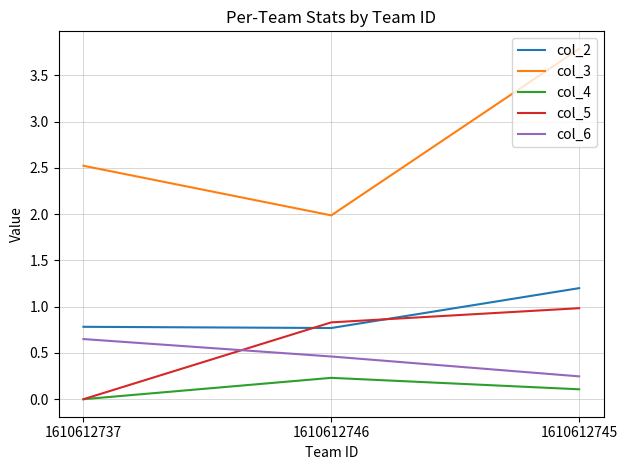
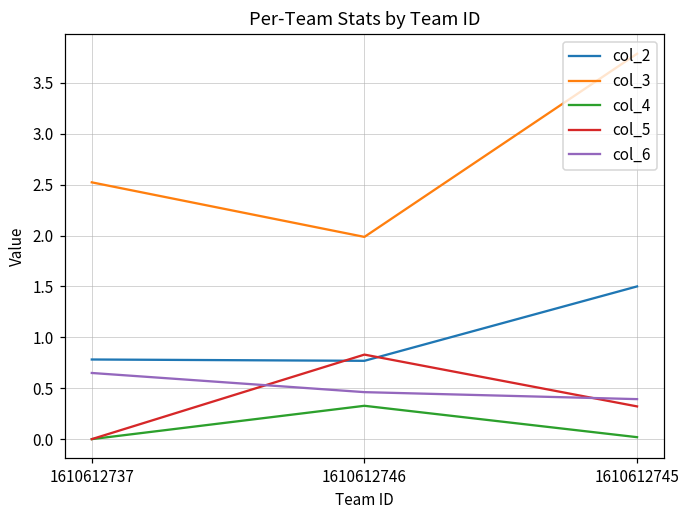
  {
    "col_2": {
      "1610612737": 0.8,
      "1610612746": 0.8,
-     "1610612745": 1.2
+     "1610612745": 1.5
    },
    "col_3": {
      "1610612737": 2.5,
      "1610612746": 2.0
    },
    "col_4": {
-     "1610612746": 0.2,
-     "1610612745": 0.1
+     "1610612746": 0.3,
+     "1610612745": 0.0
    },
    "col_5": {
      "1610612746": 0.8,
-     "1610612745": 1.0
+     "1610612745": 0.3
    },
    "col_6": {
      "1610612737": 0.6,
      "1610612746": 0.5,
-     "1610612745": 0.2
+     "1610612745": 0.4
    }
  }
